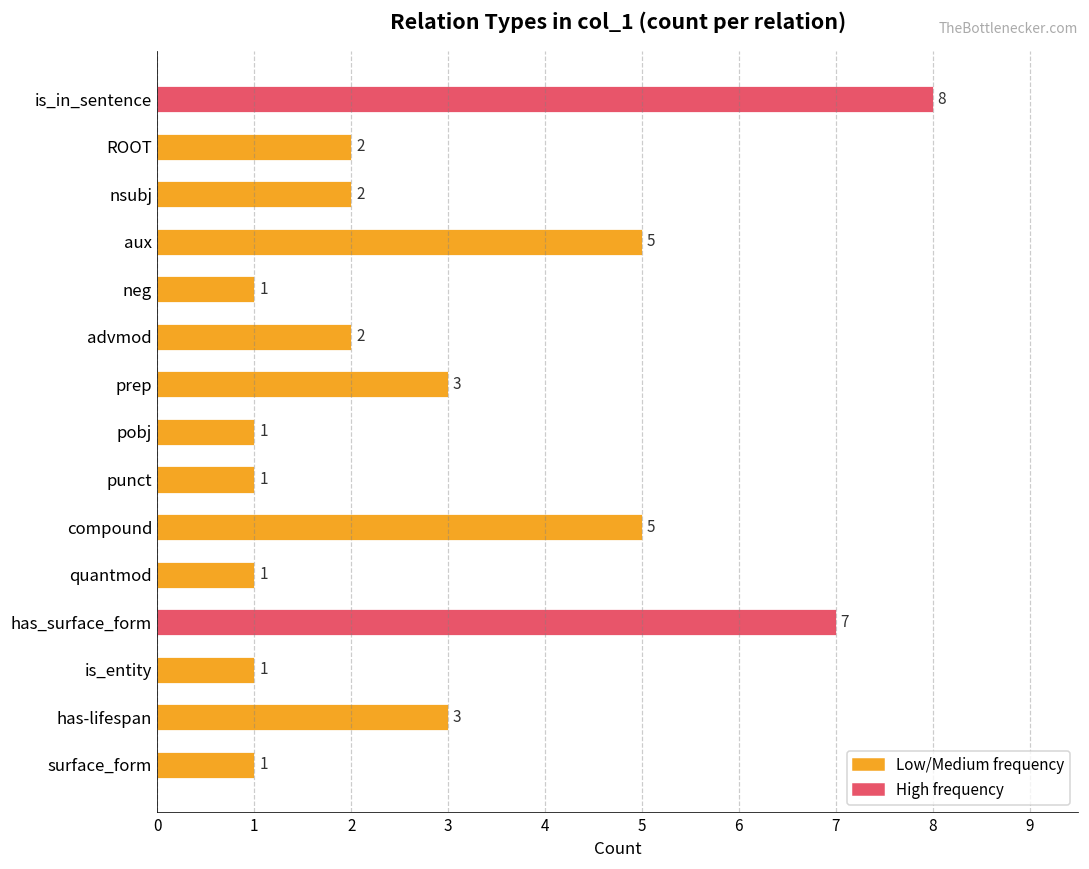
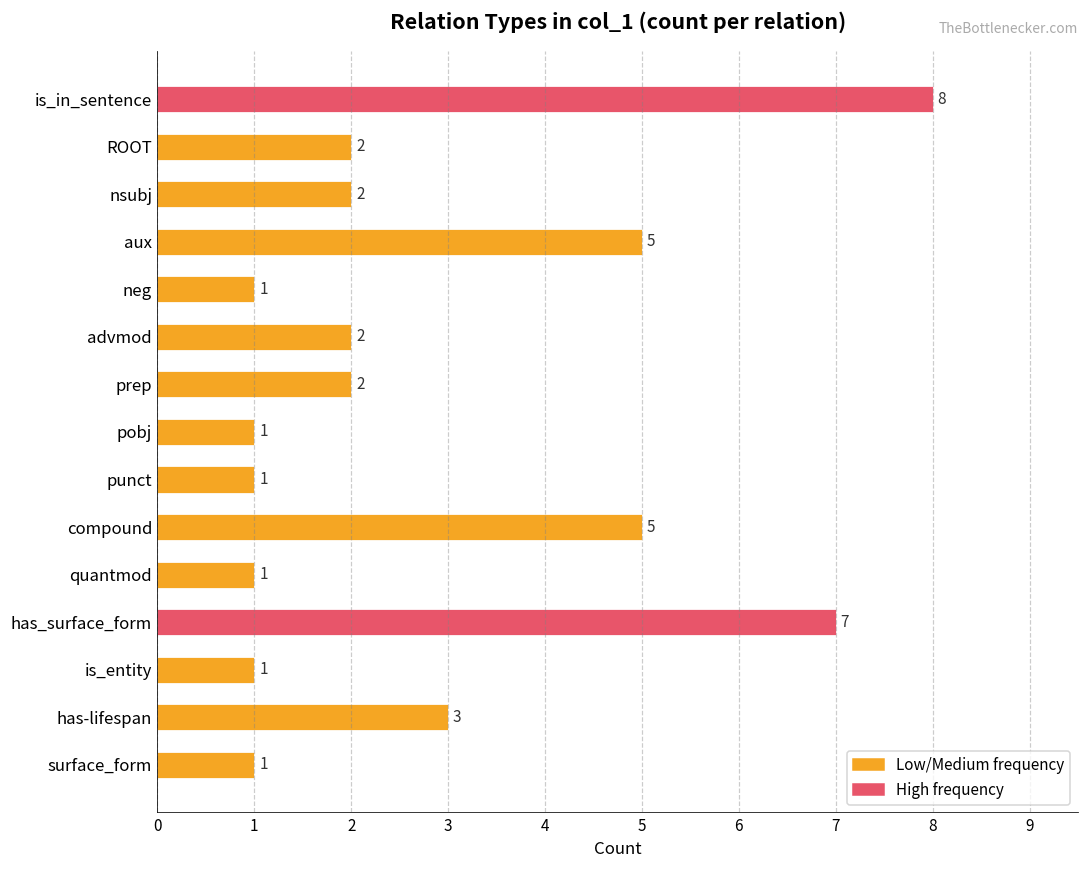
  {
    "is_in_sentence": 8,
    "ROOT": 2,
    "nsubj": 2,
    "aux": 5,
    "neg": 1,
    "advmod": 2,
-   "prep": 3,
+   "prep": 2,
    "pobj": 1,
    "punct": 1,
    "compound": 5,
    "quantmod": 1,
    "has_surface_form": 7,
    "is_entity": 1,
    "has-lifespan": 3,
    "surface_form": 1
  }
